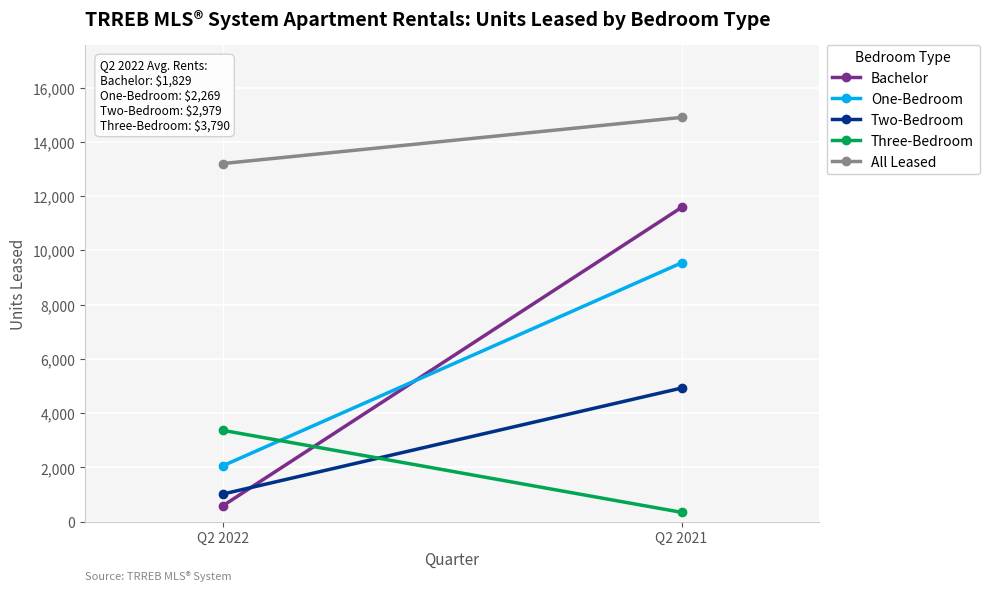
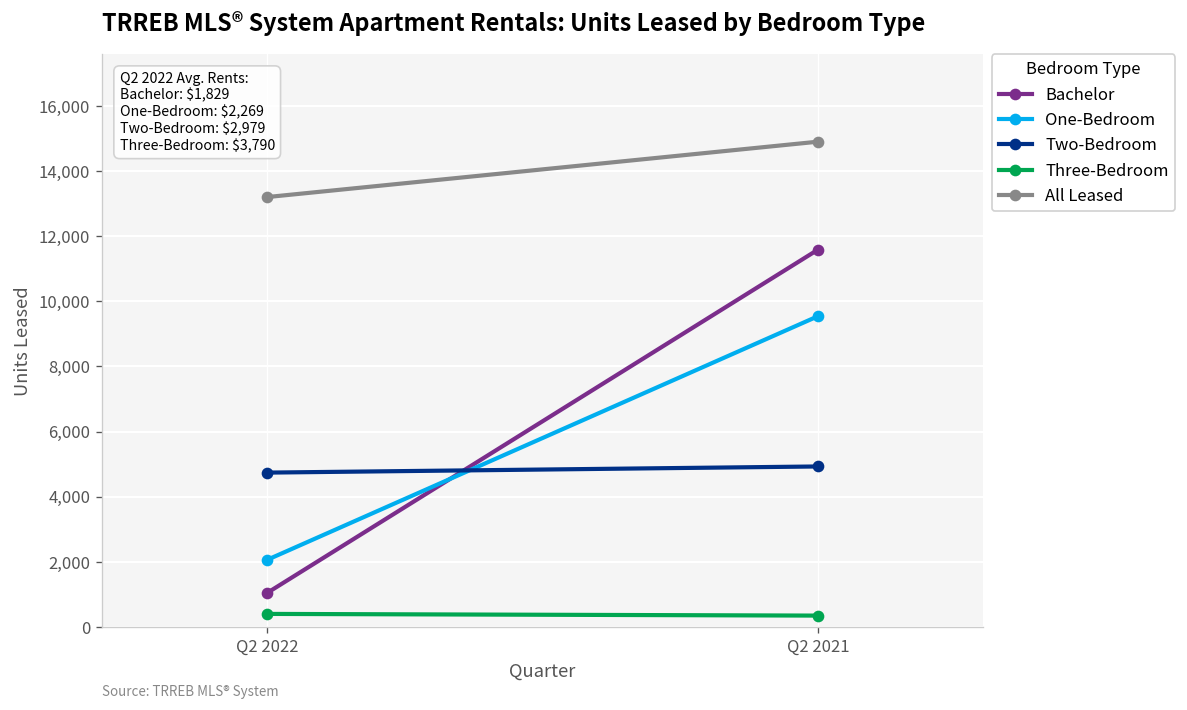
  {
    "Bachelor": {
-     "Q2 2022": "600",
+     "Q2 2022": "1,000",
      "Q2 2021": "11,600"
    },
    "One-Bedroom": {
      "Q2 2022": "2,100",
      "Q2 2021": "9,500"
    },
    "Two-Bedroom": {
-     "Q2 2022": "1,000",
+     "Q2 2022": "4,700",
      "Q2 2021": "4,900"
    },
    "Three-Bedroom": {
-     "Q2 2022": "3,400",
+     "Q2 2022": "400",
      "Q2 2021": "300"
    },
    "All Leased": {
      "Q2 2022": "13,200",
      "Q2 2021": "14,900"
    }
  }
